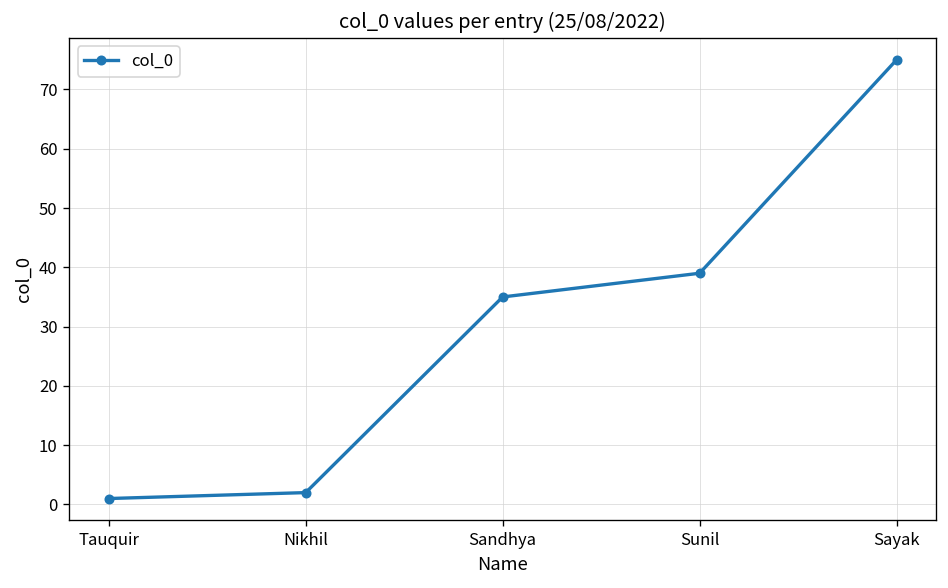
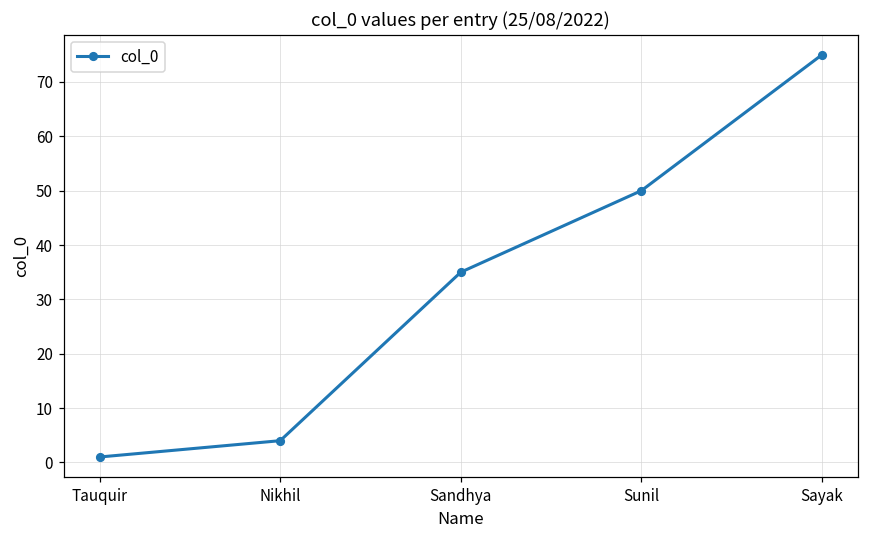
  {
    "Tauquir": 1,
-   "Nikhil": 2,
+   "Nikhil": 4,
    "Sandhya": 35,
-   "Sunil": 39,
+   "Sunil": 50,
    "Sayak": 75
  }
